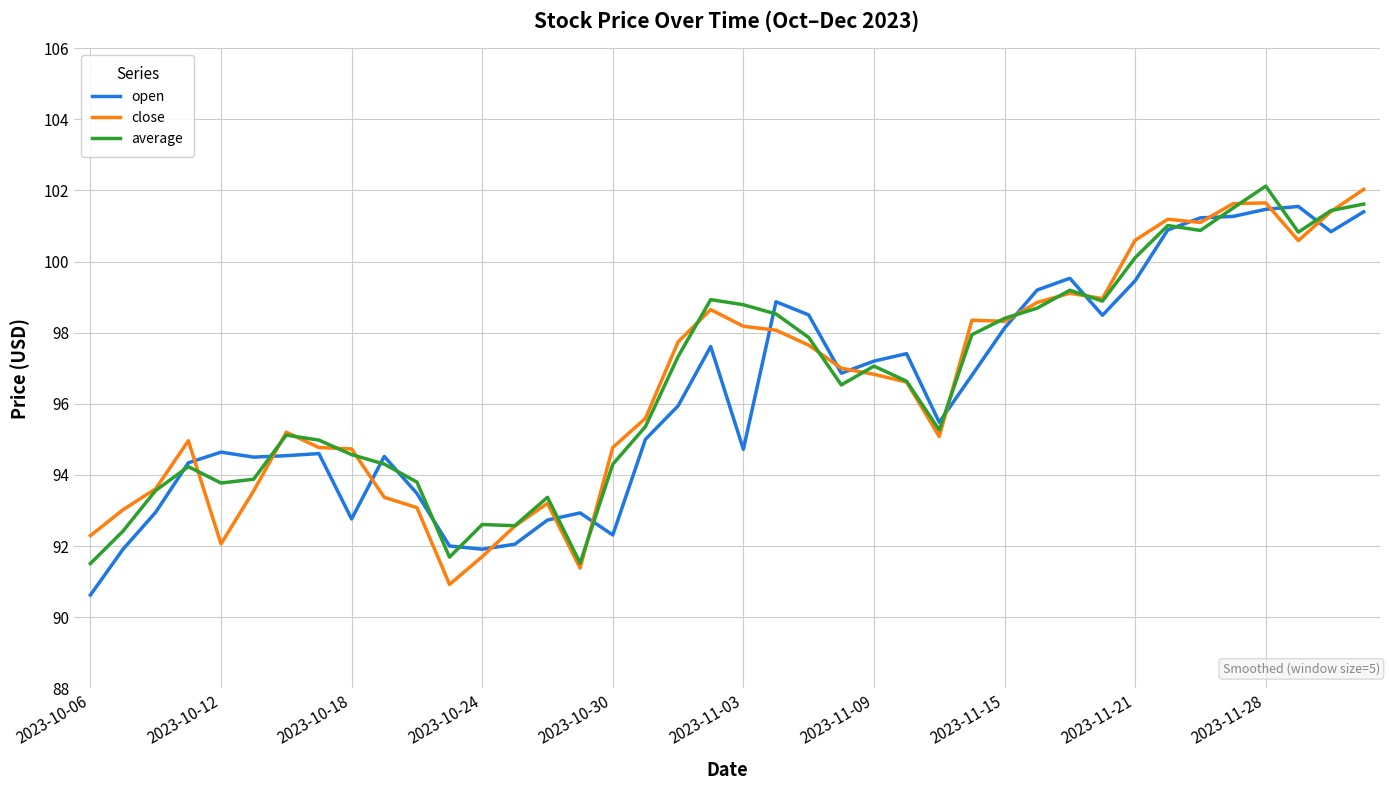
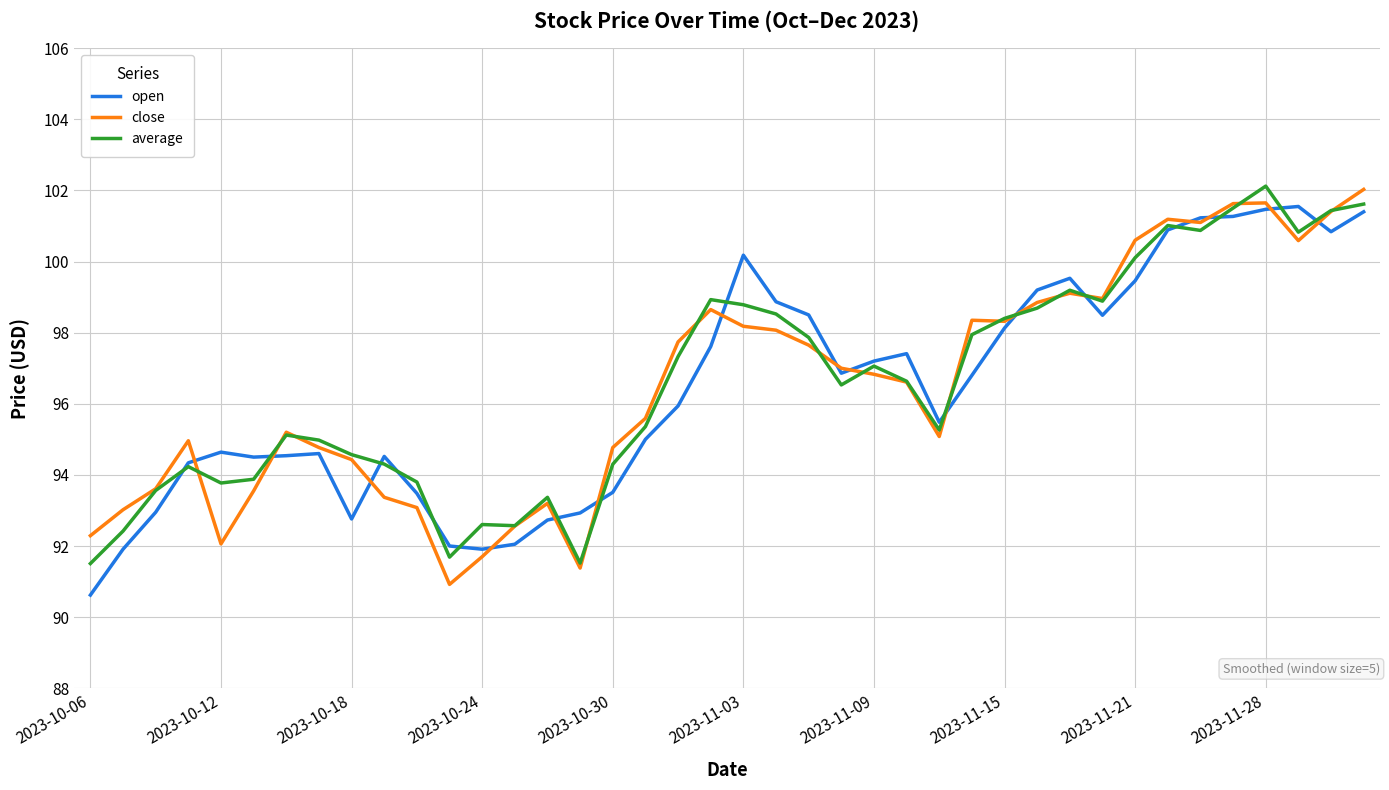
  {
    "open": {
      "2023-10-06": 90.6,
      "2023-10-12": 94.6,
      "2023-10-18": 92.8,
      "2023-10-24": 91.9,
-     "2023-10-30": 92.3,
-     "2023-11-03": 94.7,
+     "2023-10-30": 93.5,
+     "2023-11-03": 100.2,
      "2023-11-09": 97.2,
      "2023-11-15": 98.1,
      "2023-11-21": 99.5,
      "2023-11-28": 101.5
    },
    "close": {
      "2023-10-06": 92.3,
      "2023-10-12": 92.1,
-     "2023-10-18": 94.7,
+     "2023-10-18": 94.4,
      "2023-10-24": 91.7,
      "2023-10-30": 94.8,
      "2023-11-03": 98.2,
      "2023-11-09": 96.8,
      "2023-11-15": 98.3,
      "2023-11-21": 100.6,
      "2023-11-28": 101.7
    },
    "average": {
      "2023-10-06": 91.5,
      "2023-10-12": 93.8,
      "2023-10-18": 94.6,
      "2023-10-24": 92.6,
      "2023-10-30": 94.3,
      "2023-11-03": 98.8,
      "2023-11-09": 97.1,
      "2023-11-15": 98.4,
      "2023-11-21": 100.1,
      "2023-11-28": 102.1
    }
  }
